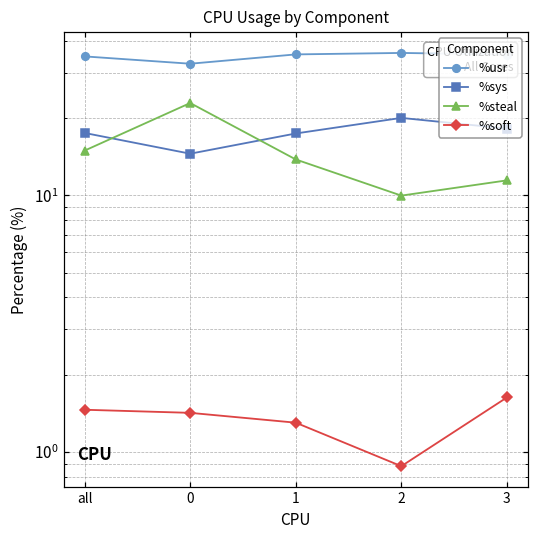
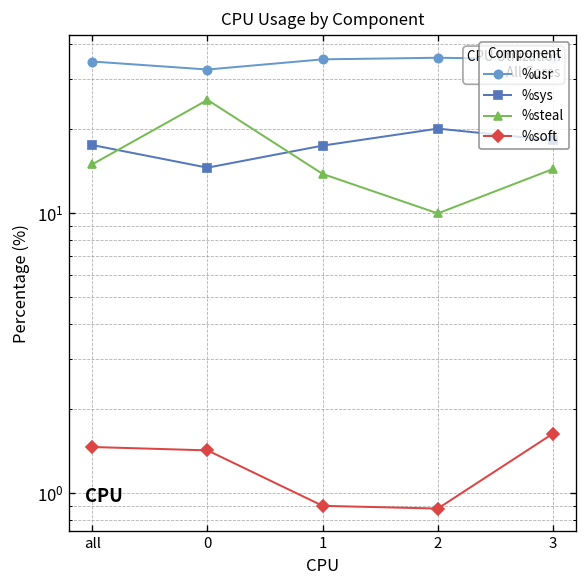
  {
    "%steal": {
      "all": 15,
-     "0": 23,
+     "0": 25,
      "1": 14,
      "2": 10,
-     "3": 11
+     "3": 14
    },
    "%soft": {
      "all": 1.5,
      "0": 1.4,
-     "1": 1.3,
+     "1": 0.9,
      "2": 0.9,
      "3": 1.6
    }
  }
